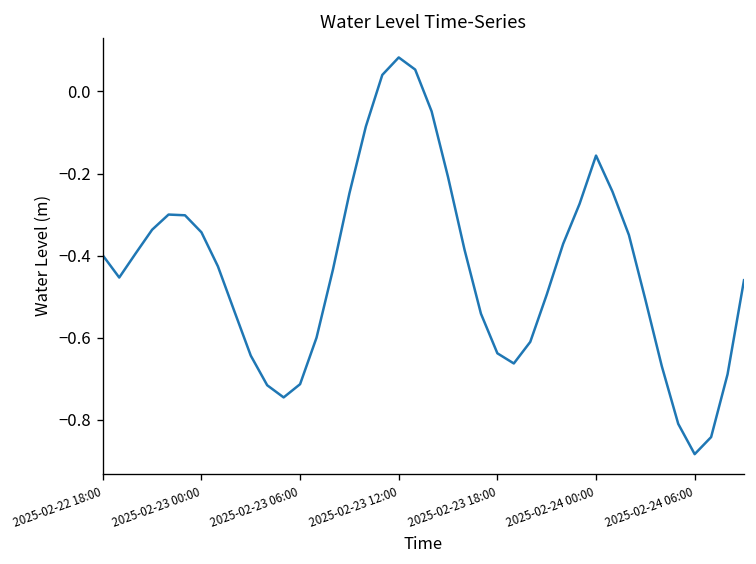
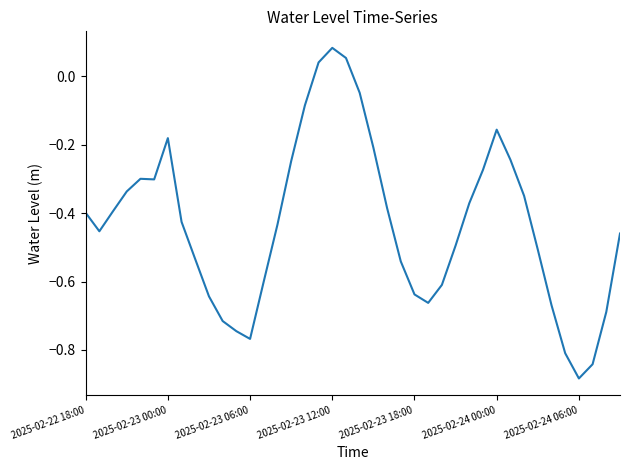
  {
    "2025-02-22 18:00": -0.40,
-   "2025-02-23 00:00": -0.34,
-   "2025-02-23 06:00": -0.71,
+   "2025-02-23 00:00": -0.18,
+   "2025-02-23 06:00": -0.77,
    "2025-02-23 12:00": 0.08,
    "2025-02-23 18:00": -0.64,
    "2025-02-24 00:00": -0.16,
    "2025-02-24 06:00": -0.88
  }
